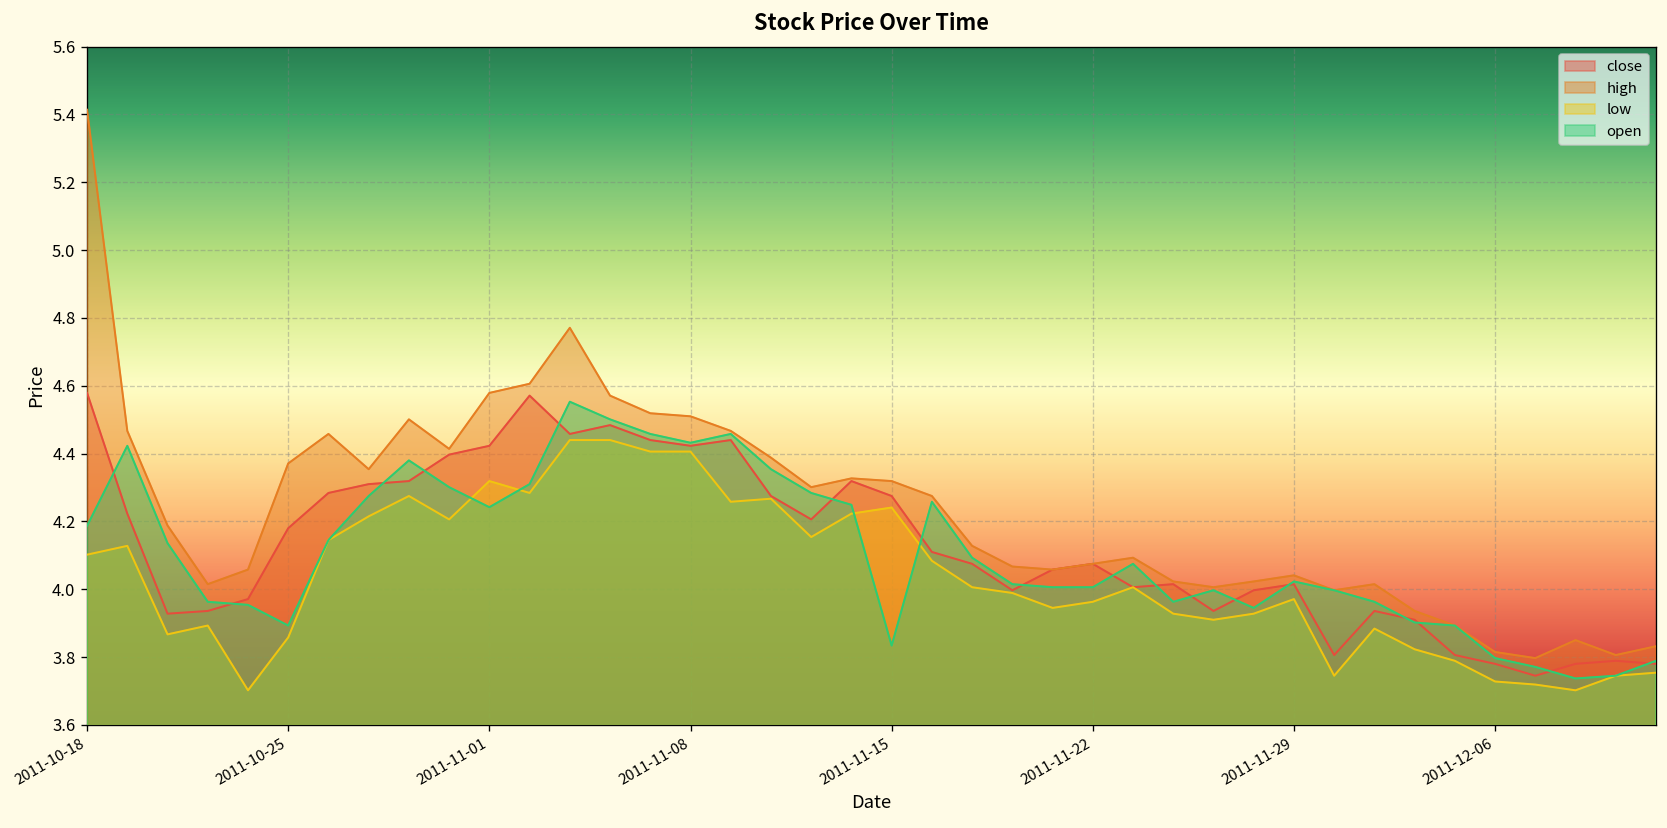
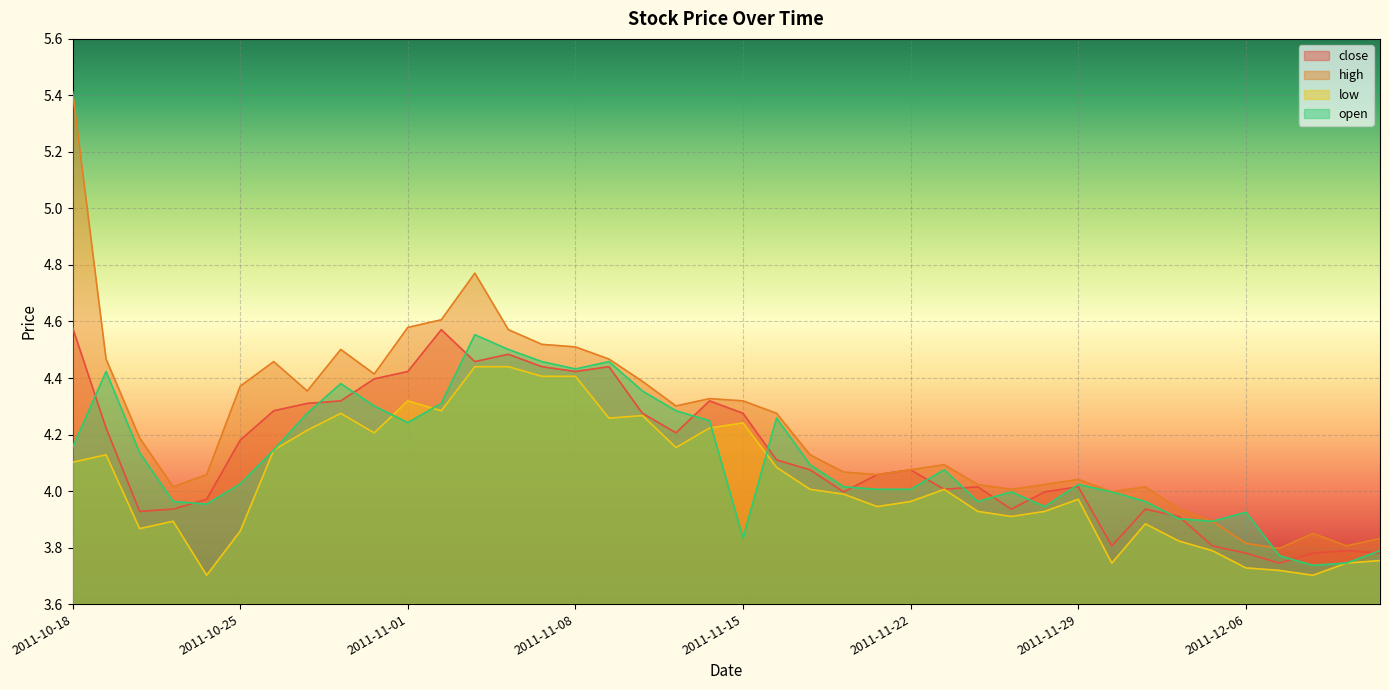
  {
    "open": {
-     "2011-10-18": 4.19,
-     "2011-10-25": 3.89,
+     "2011-10-18": 4.15,
+     "2011-10-25": 4.03,
      "2011-11-01": 4.24,
      "2011-11-15": 3.83,
      "2011-11-22": 4.01,
-     "2011-12-06": 3.80
+     "2011-12-06": 3.93
    }
  }
